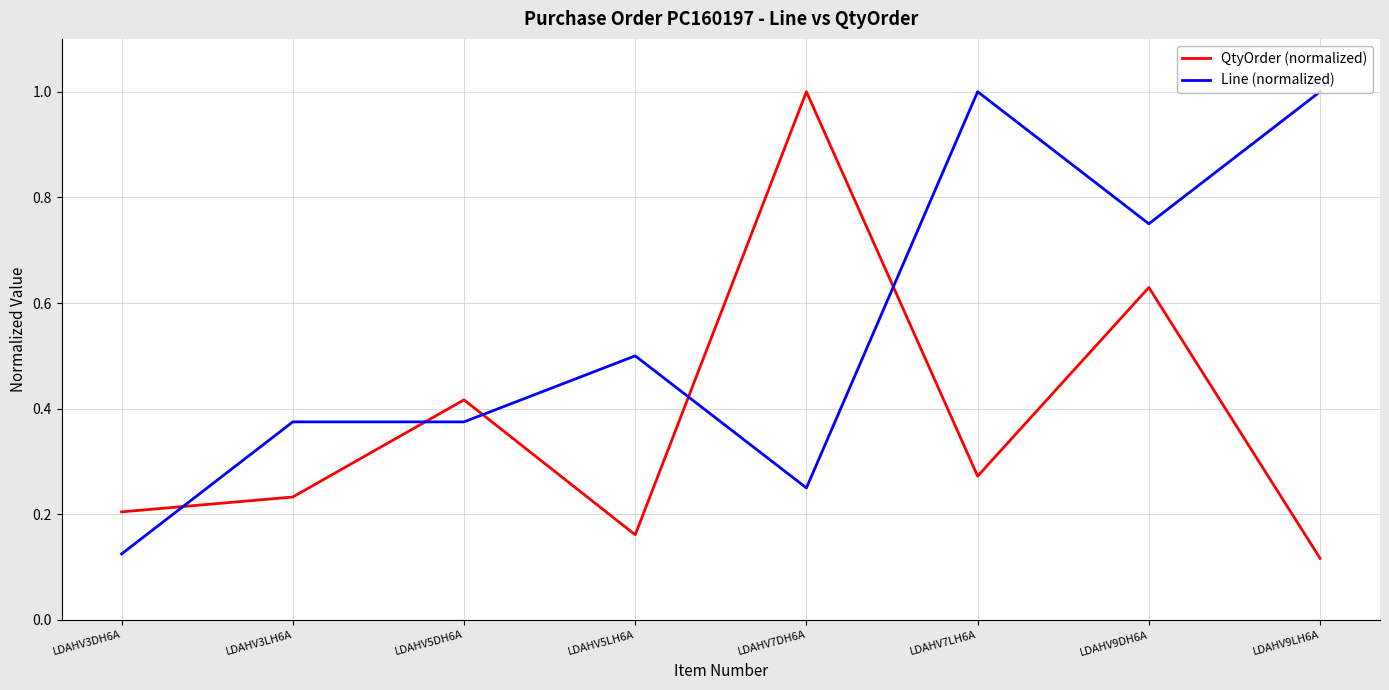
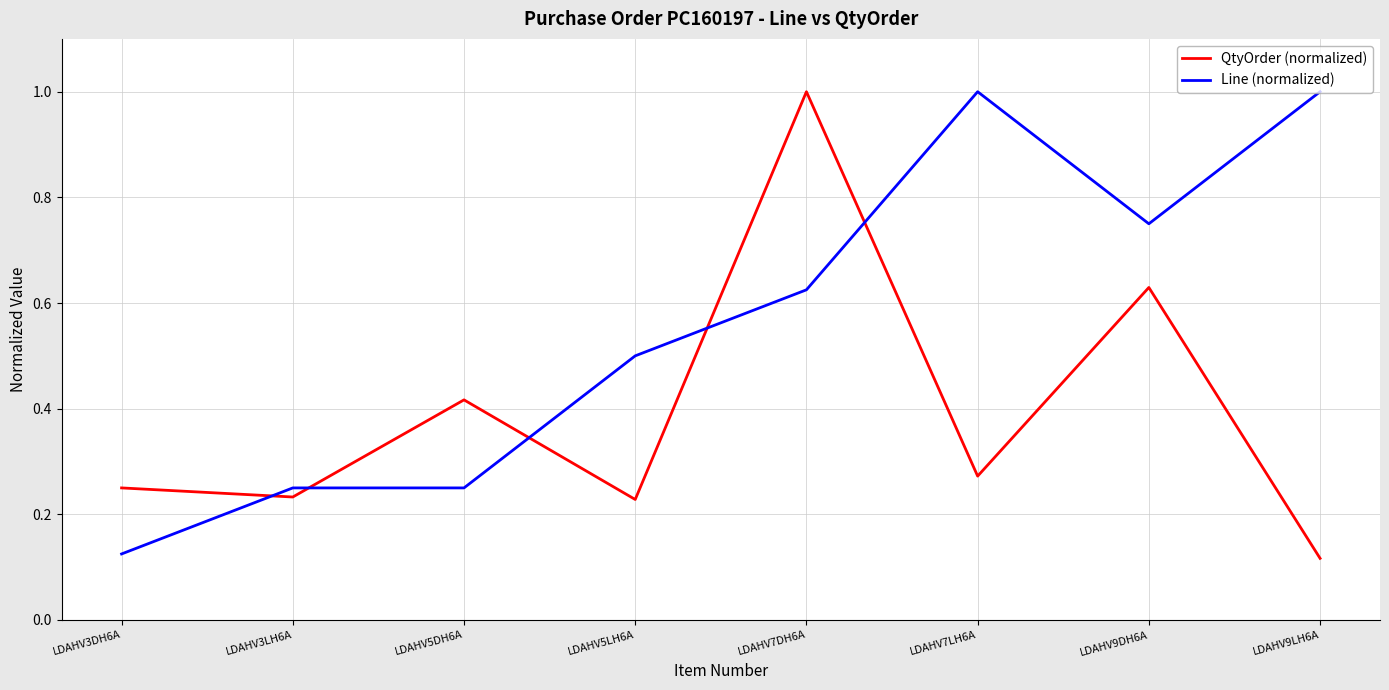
  {
    "QtyOrder (normalized)": {
-     "LDAHV3DH6A": 0.20,
+     "LDAHV3DH6A": 0.25,
      "LDAHV3LH6A": 0.23,
      "LDAHV5DH6A": 0.42,
-     "LDAHV5LH6A": 0.16,
+     "LDAHV5LH6A": 0.23,
      "LDAHV7DH6A": 1.00,
      "LDAHV7LH6A": 0.27,
      "LDAHV9DH6A": 0.63,
      "LDAHV9LH6A": 0.12
    },
    "Line (normalized)": {
      "LDAHV3DH6A": 0.13,
-     "LDAHV3LH6A": 0.38,
-     "LDAHV5DH6A": 0.38,
+     "LDAHV3LH6A": 0.25,
+     "LDAHV5DH6A": 0.25,
      "LDAHV5LH6A": 0.50,
-     "LDAHV7DH6A": 0.25,
+     "LDAHV7DH6A": 0.63,
      "LDAHV7LH6A": 1.00,
      "LDAHV9DH6A": 0.75
    }
  }
